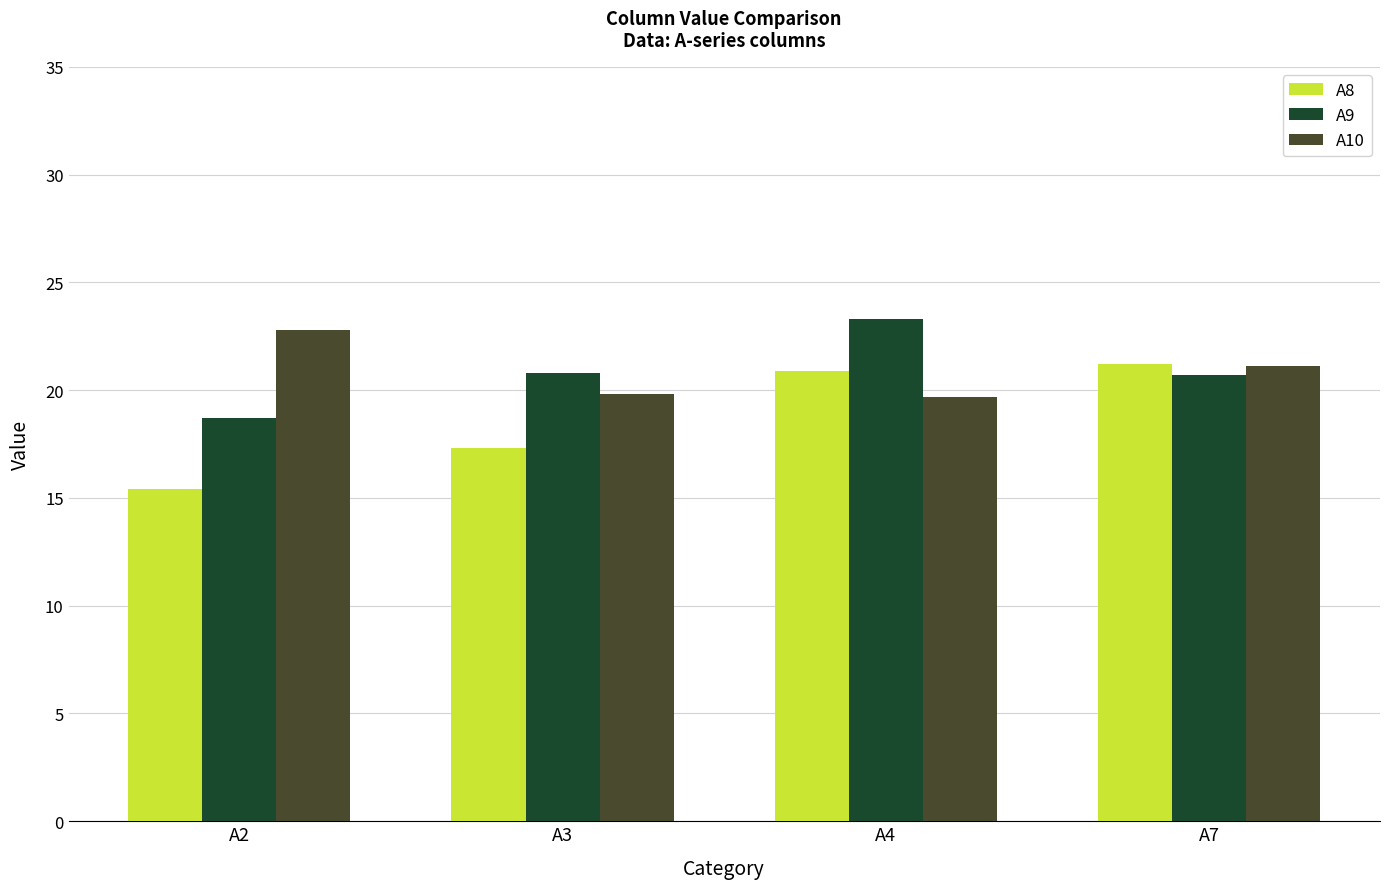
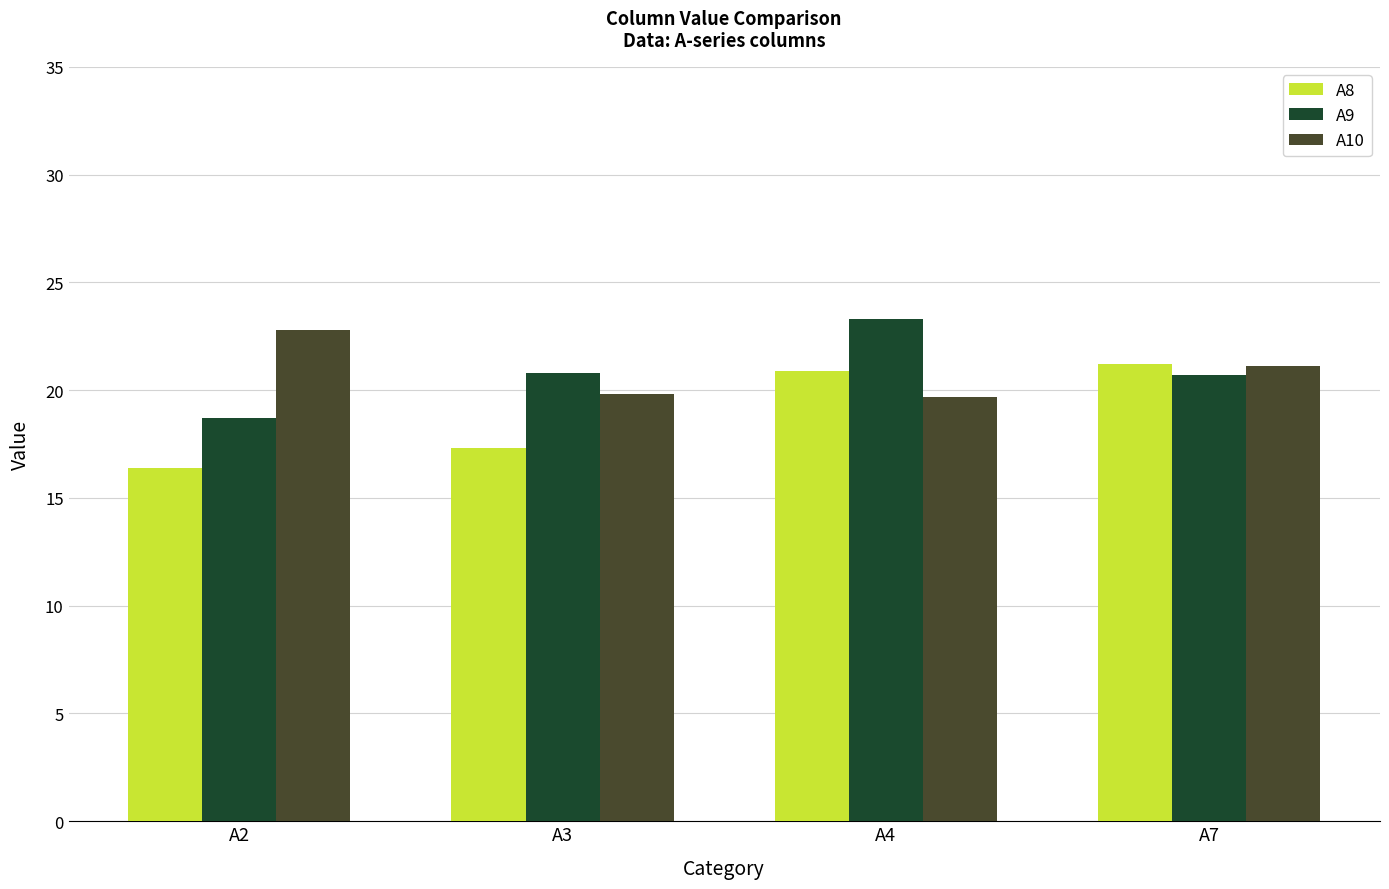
  {
    "A8": {
-     "A2": 15.4,
+     "A2": 16.4,
      "A3": 17.3,
      "A4": 20.9,
      "A7": 21.2
    }
  }
